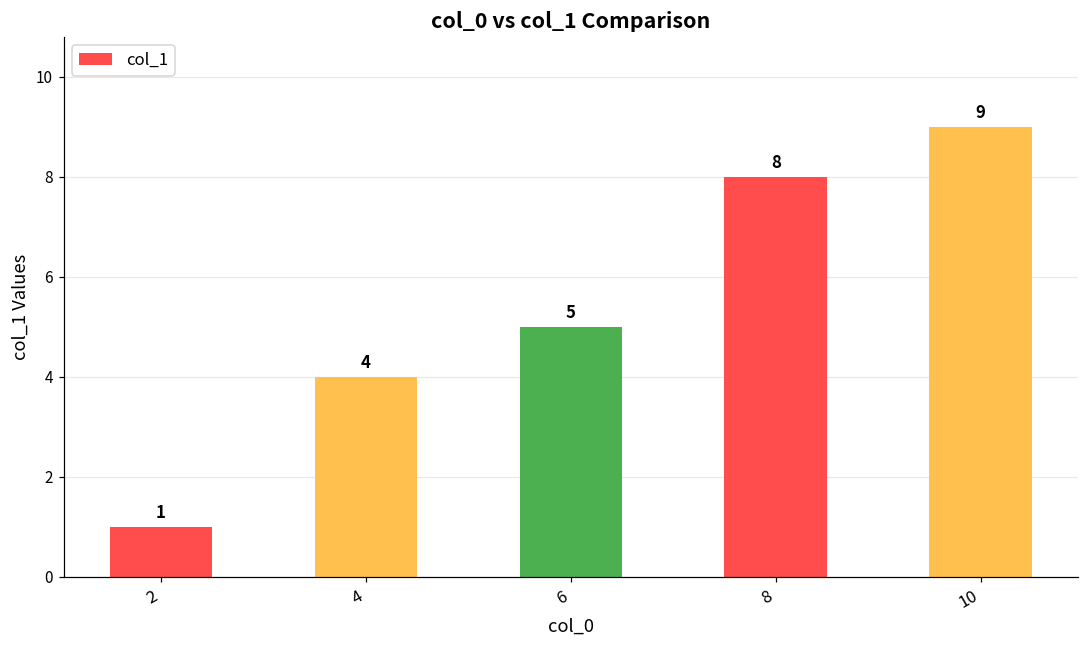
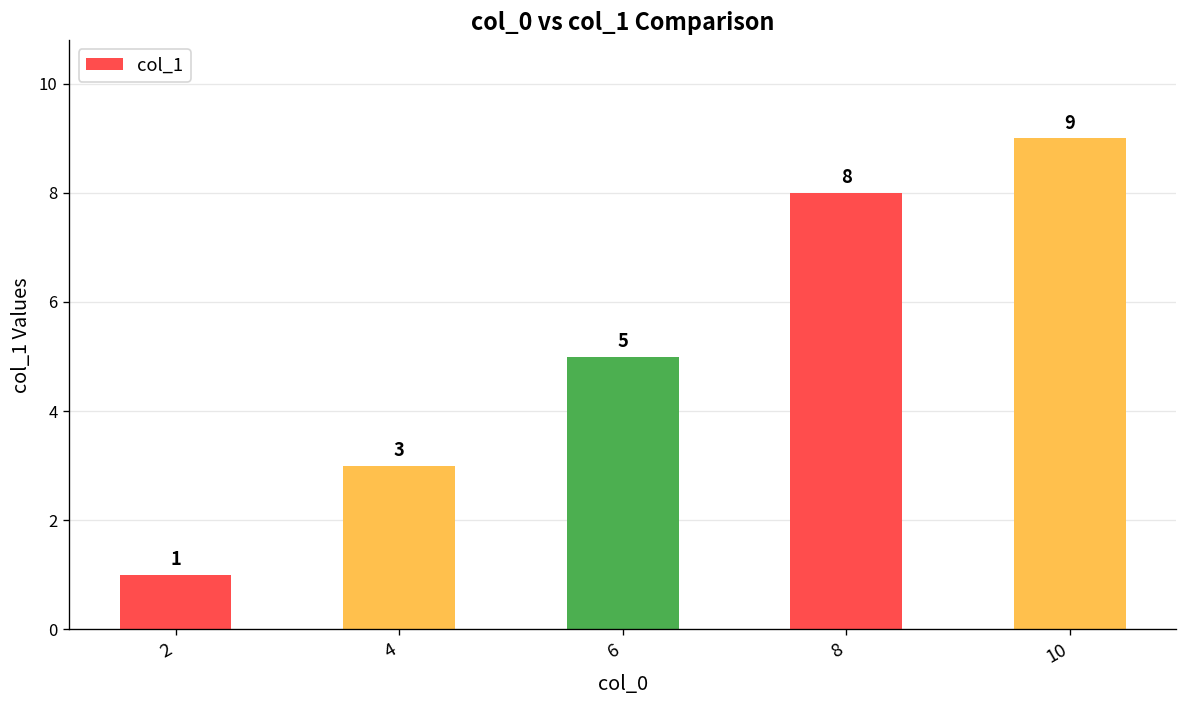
  {
    "2": 1,
-   "4": 4,
+   "4": 3,
    "6": 5,
    "8": 8,
    "10": 9
  }
